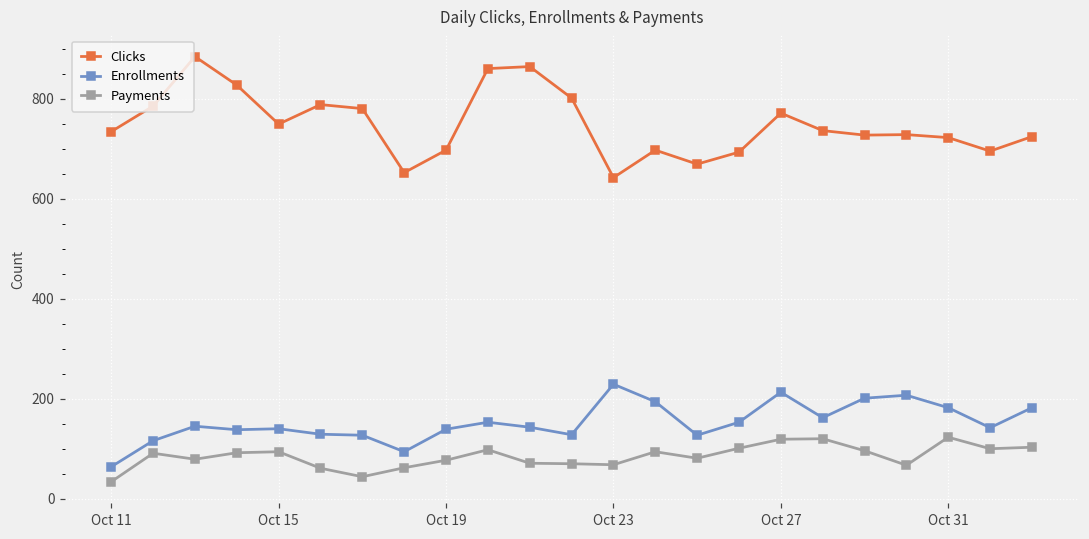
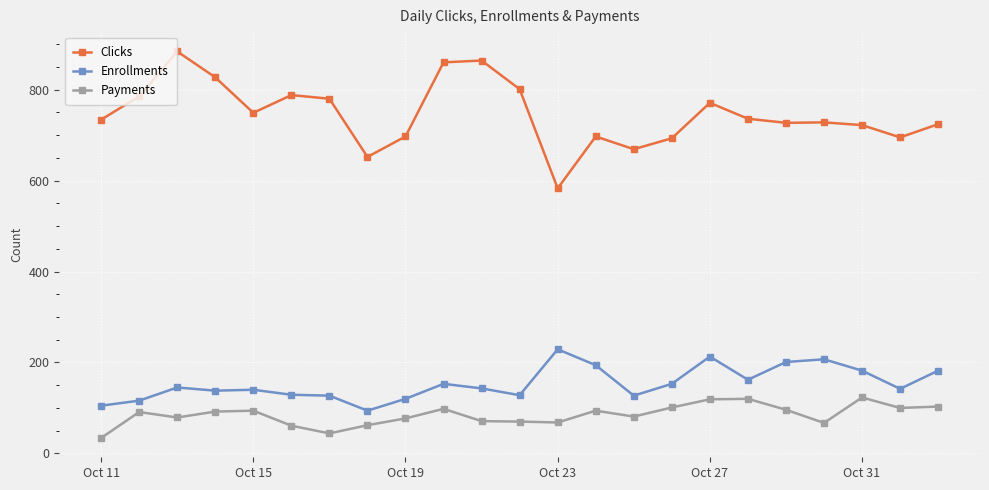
  {
    "Clicks": {
      "Oct 11": 730,
      "Oct 15": 750,
      "Oct 19": 700,
-     "Oct 23": 640,
+     "Oct 23": 580,
      "Oct 27": 770,
      "Oct 31": 720
    },
    "Enrollments": {
-     "Oct 11": 60,
+     "Oct 11": 110,
      "Oct 15": 140,
-     "Oct 19": 140,
+     "Oct 19": 120,
      "Oct 23": 230,
      "Oct 27": 210,
      "Oct 31": 180
    },
    "Payments": {
      "Oct 11": 30,
      "Oct 15": 90,
      "Oct 19": 80,
      "Oct 23": 70,
      "Oct 27": 120,
      "Oct 31": 120
    }
  }
